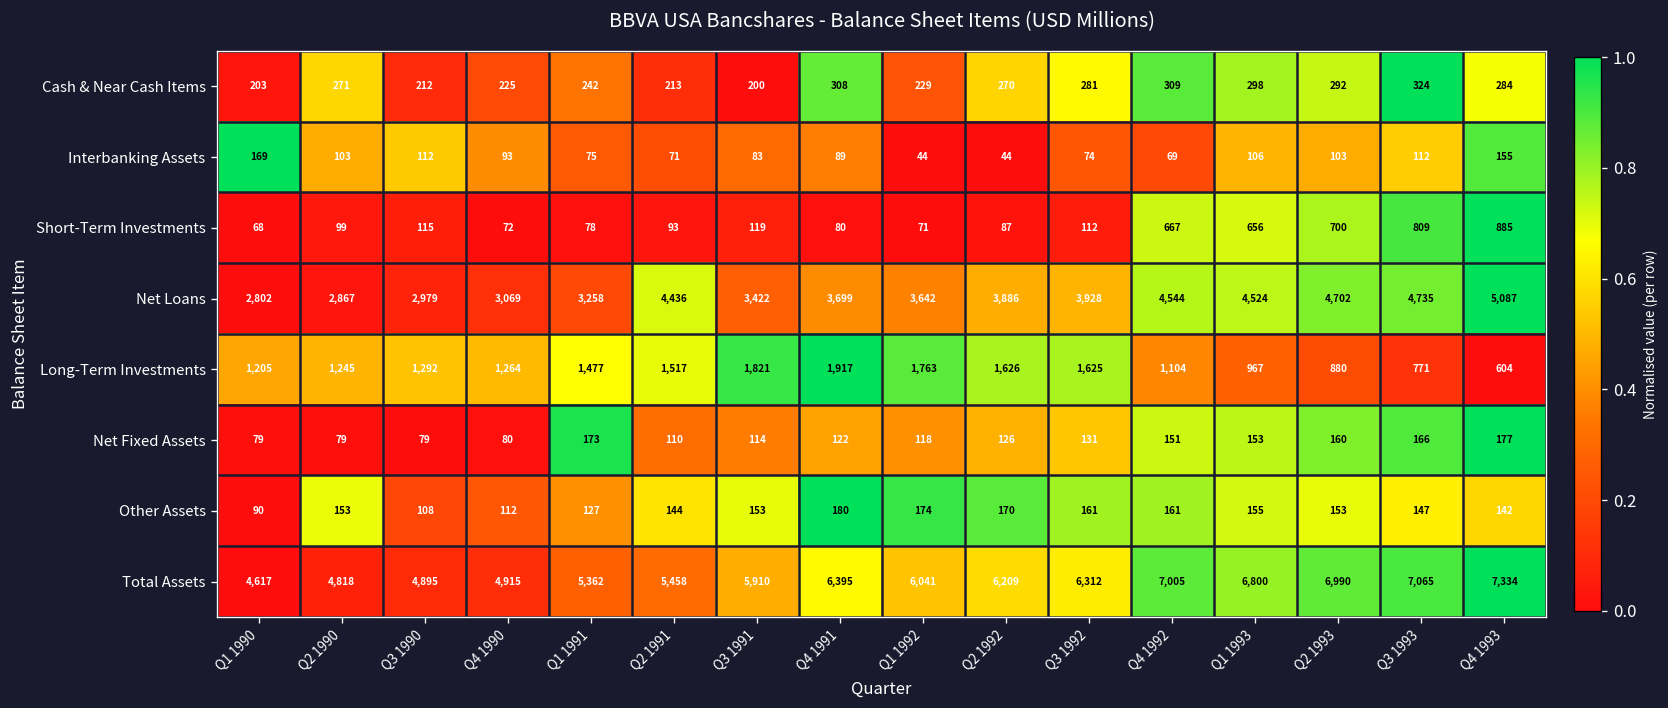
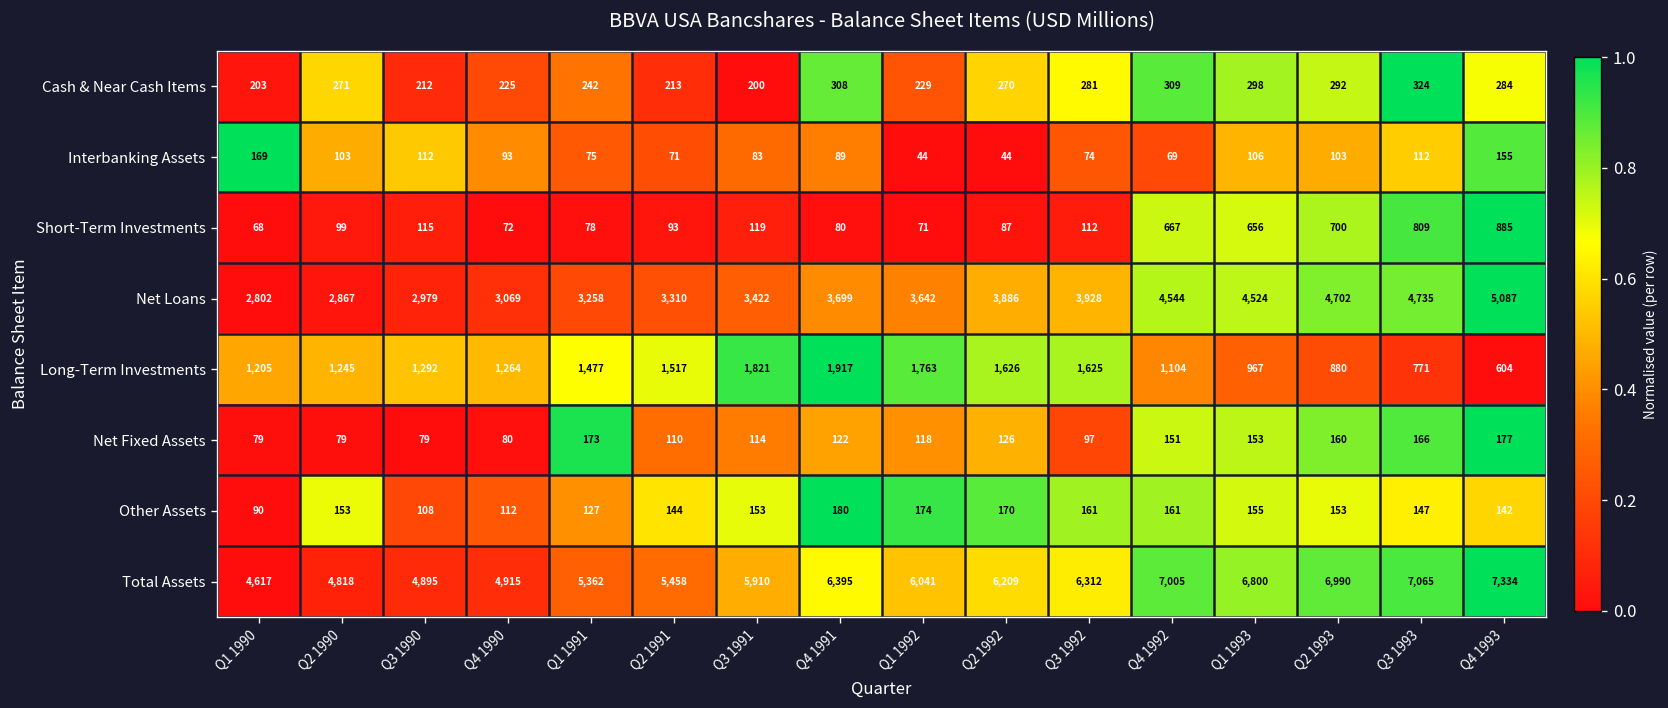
  {
    "Cash & Near Cash Items": {
      "Q1 1990": "203",
      "Q2 1990": "271",
      "Q3 1990": "212",
      "Q4 1990": "225",
      "Q1 1991": "242",
      "Q2 1991": "213",
      "Q3 1991": "200",
      "Q4 1991": "308",
      "Q1 1992": "229",
      "Q2 1992": "270",
      "Q3 1992": "281",
      "Q4 1992": "309",
      "Q1 1993": "298",
      "Q2 1993": "292",
      "Q3 1993": "324",
      "Q4 1993": "284"
    },
    "Interbanking Assets": {
      "Q1 1990": "169",
      "Q2 1990": "103",
      "Q3 1990": "112",
      "Q4 1990": "93",
      "Q1 1991": "75",
      "Q2 1991": "71",
      "Q3 1991": "83",
      "Q4 1991": "89",
      "Q1 1992": "44",
      "Q2 1992": "44",
      "Q3 1992": "74",
      "Q4 1992": "69",
      "Q1 1993": "106",
      "Q2 1993": "103",
      "Q3 1993": "112",
      "Q4 1993": "155"
    },
    "Short-Term Investments": {
      "Q1 1990": "68",
      "Q2 1990": "99",
      "Q3 1990": "115",
      "Q4 1990": "72",
      "Q1 1991": "78",
      "Q2 1991": "93",
      "Q3 1991": "119",
      "Q4 1991": "80",
      "Q1 1992": "71",
      "Q2 1992": "87",
      "Q3 1992": "112",
      "Q4 1992": "667",
      "Q1 1993": "656",
      "Q2 1993": "700",
      "Q3 1993": "809",
      "Q4 1993": "885"
    },
    "Net Loans": {
      "Q1 1990": "2,802",
      "Q2 1990": "2,867",
      "Q3 1990": "2,979",
      "Q4 1990": "3,069",
      "Q1 1991": "3,258",
-     "Q2 1991": "4,436",
+     "Q2 1991": "3,310",
      "Q3 1991": "3,422",
      "Q4 1991": "3,699",
      "Q1 1992": "3,642",
      "Q2 1992": "3,886",
      "Q3 1992": "3,928",
      "Q4 1992": "4,544",
      "Q1 1993": "4,524",
      "Q2 1993": "4,702",
      "Q3 1993": "4,735",
      "Q4 1993": "5,087"
    },
    "Long-Term Investments": {
      "Q1 1990": "1,205",
      "Q2 1990": "1,245",
      "Q3 1990": "1,292",
      "Q4 1990": "1,264",
      "Q1 1991": "1,477",
      "Q2 1991": "1,517",
      "Q3 1991": "1,821",
      "Q4 1991": "1,917",
      "Q1 1992": "1,763",
      "Q2 1992": "1,626",
      "Q3 1992": "1,625",
      "Q4 1992": "1,104",
      "Q1 1993": "967",
      "Q2 1993": "880",
      "Q3 1993": "771",
      "Q4 1993": "604"
    },
    "Net Fixed Assets": {
      "Q1 1990": "79",
      "Q2 1990": "79",
      "Q3 1990": "79",
      "Q4 1990": "80",
      "Q1 1991": "173",
      "Q2 1991": "110",
      "Q3 1991": "114",
      "Q4 1991": "122",
      "Q1 1992": "118",
      "Q2 1992": "126",
-     "Q3 1992": "131",
+     "Q3 1992": "97",
      "Q4 1992": "151",
      "Q1 1993": "153",
      "Q2 1993": "160",
      "Q3 1993": "166",
      "Q4 1993": "177"
    },
    "Other Assets": {
      "Q1 1990": "90",
      "Q2 1990": "153",
      "Q3 1990": "108",
      "Q4 1990": "112",
      "Q1 1991": "127",
      "Q2 1991": "144",
      "Q3 1991": "153",
      "Q4 1991": "180",
      "Q1 1992": "174",
      "Q2 1992": "170",
      "Q3 1992": "161",
      "Q4 1992": "161",
      "Q1 1993": "155",
      "Q2 1993": "153",
      "Q3 1993": "147",
      "Q4 1993": "142"
    },
    "Total Assets": {
      "Q1 1990": "4,617",
      "Q2 1990": "4,818",
      "Q3 1990": "4,895",
      "Q4 1990": "4,915",
      "Q1 1991": "5,362",
      "Q2 1991": "5,458",
      "Q3 1991": "5,910",
      "Q4 1991": "6,395",
      "Q1 1992": "6,041",
      "Q2 1992": "6,209",
      "Q3 1992": "6,312",
      "Q4 1992": "7,005",
      "Q1 1993": "6,800",
      "Q2 1993": "6,990",
      "Q3 1993": "7,065",
      "Q4 1993": "7,334"
    }
  }
